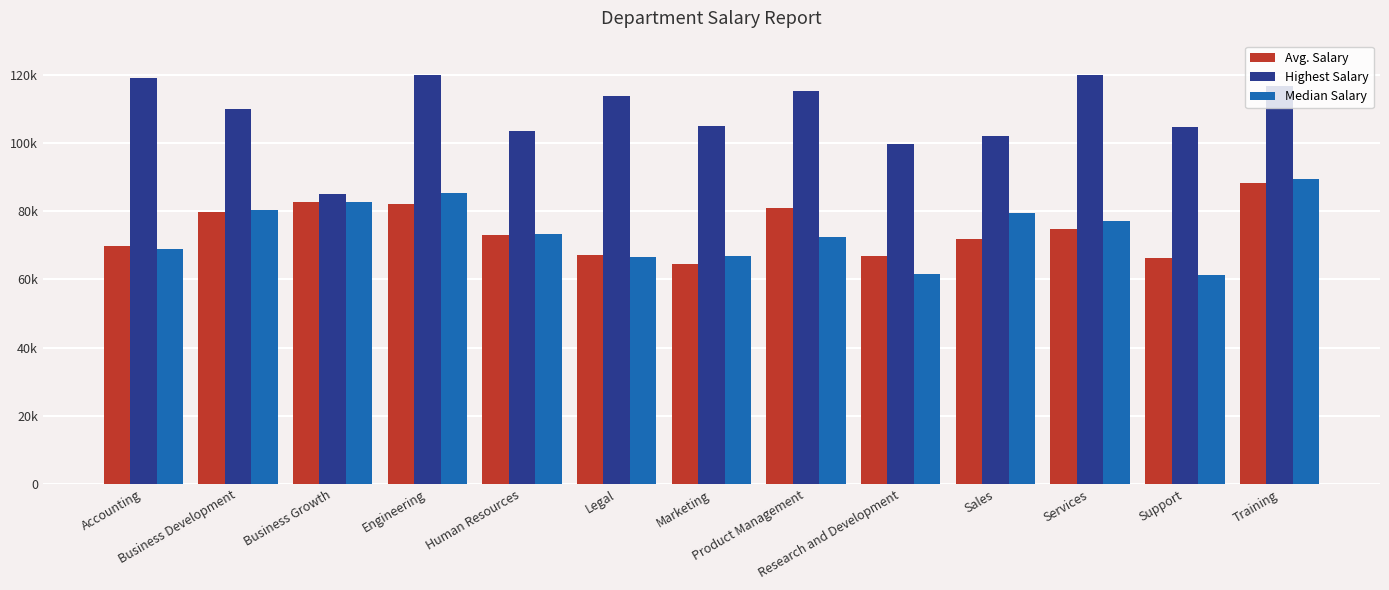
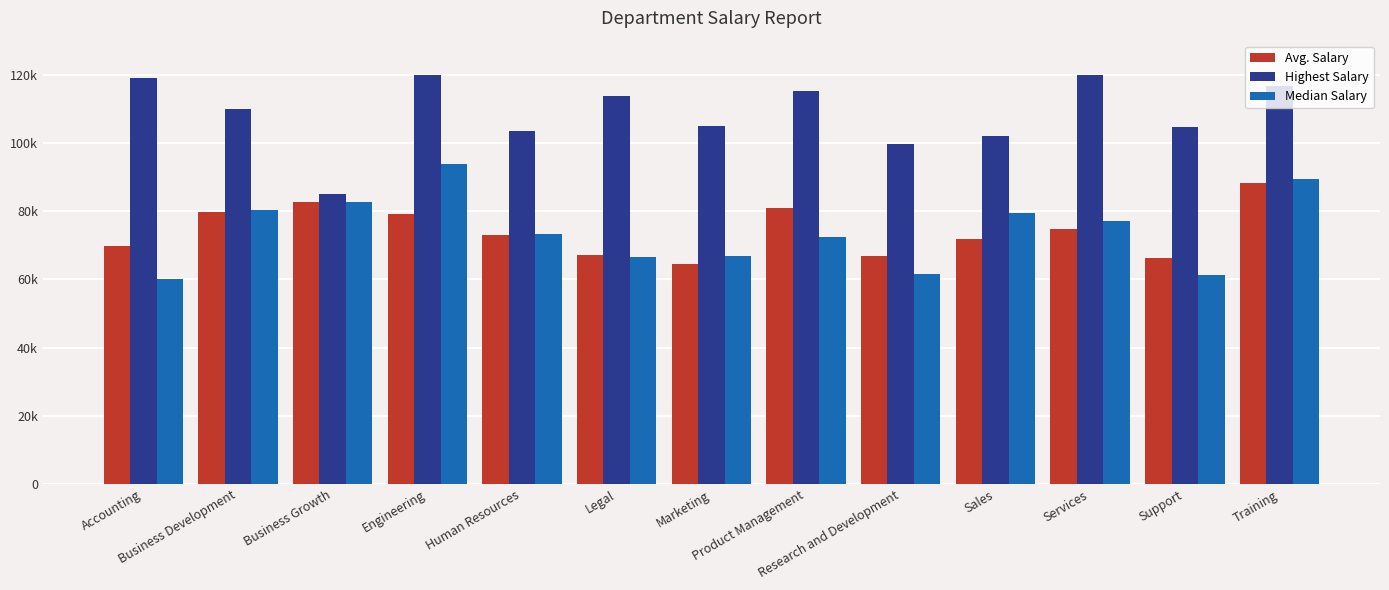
  {
    "Avg. Salary": {
      "Accounting": 70000,
      "Business Development": 80000,
      "Business Growth": 83000,
-     "Engineering": 82000,
+     "Engineering": 79000,
      "Human Resources": 73000,
      "Legal": 67000,
      "Marketing": 64000,
      "Product Management": 81000,
      "Research and Development": 67000,
      "Sales": 72000,
      "Services": 75000,
      "Support": 66000,
      "Training": 88000
    },
    "Highest Salary": {
      "Accounting": 119000,
      "Business Development": 110000,
      "Business Growth": 85000,
      "Engineering": 120000,
      "Human Resources": 103000,
      "Legal": 114000,
      "Marketing": 105000,
      "Product Management": 115000,
      "Research and Development": 100000,
      "Sales": 102000,
      "Services": 120000,
      "Support": 105000
    },
    "Median Salary": {
-     "Accounting": 69000,
+     "Accounting": 60000,
      "Business Development": 80000,
      "Business Growth": 83000,
-     "Engineering": 85000,
+     "Engineering": 94000,
      "Human Resources": 73000,
      "Legal": 67000,
      "Marketing": 67000,
      "Product Management": 73000,
      "Research and Development": 62000,
      "Sales": 79000,
      "Services": 77000,
      "Support": 61000,
      "Training": 90000
    }
  }
